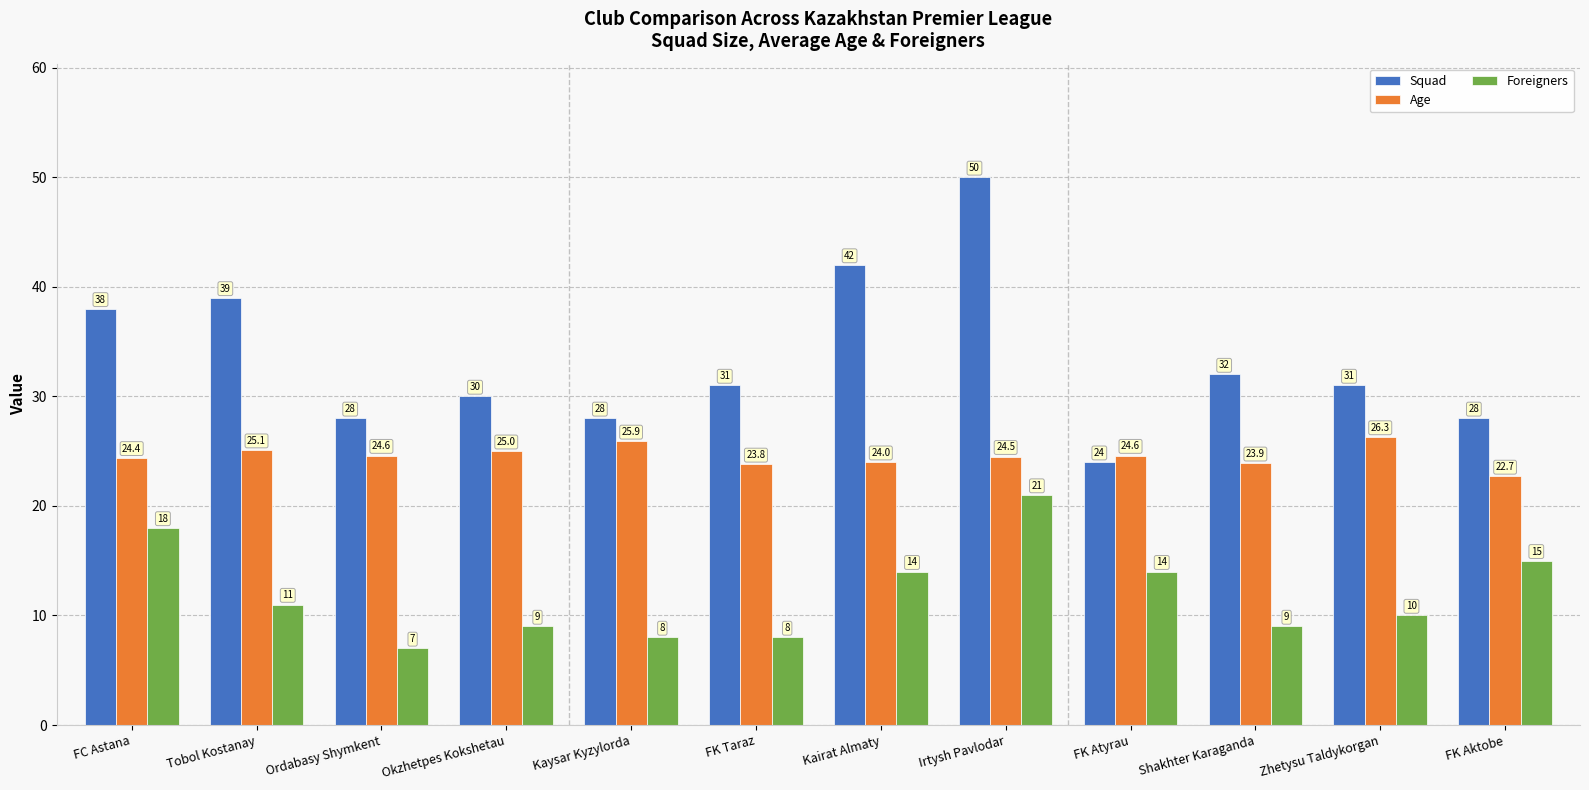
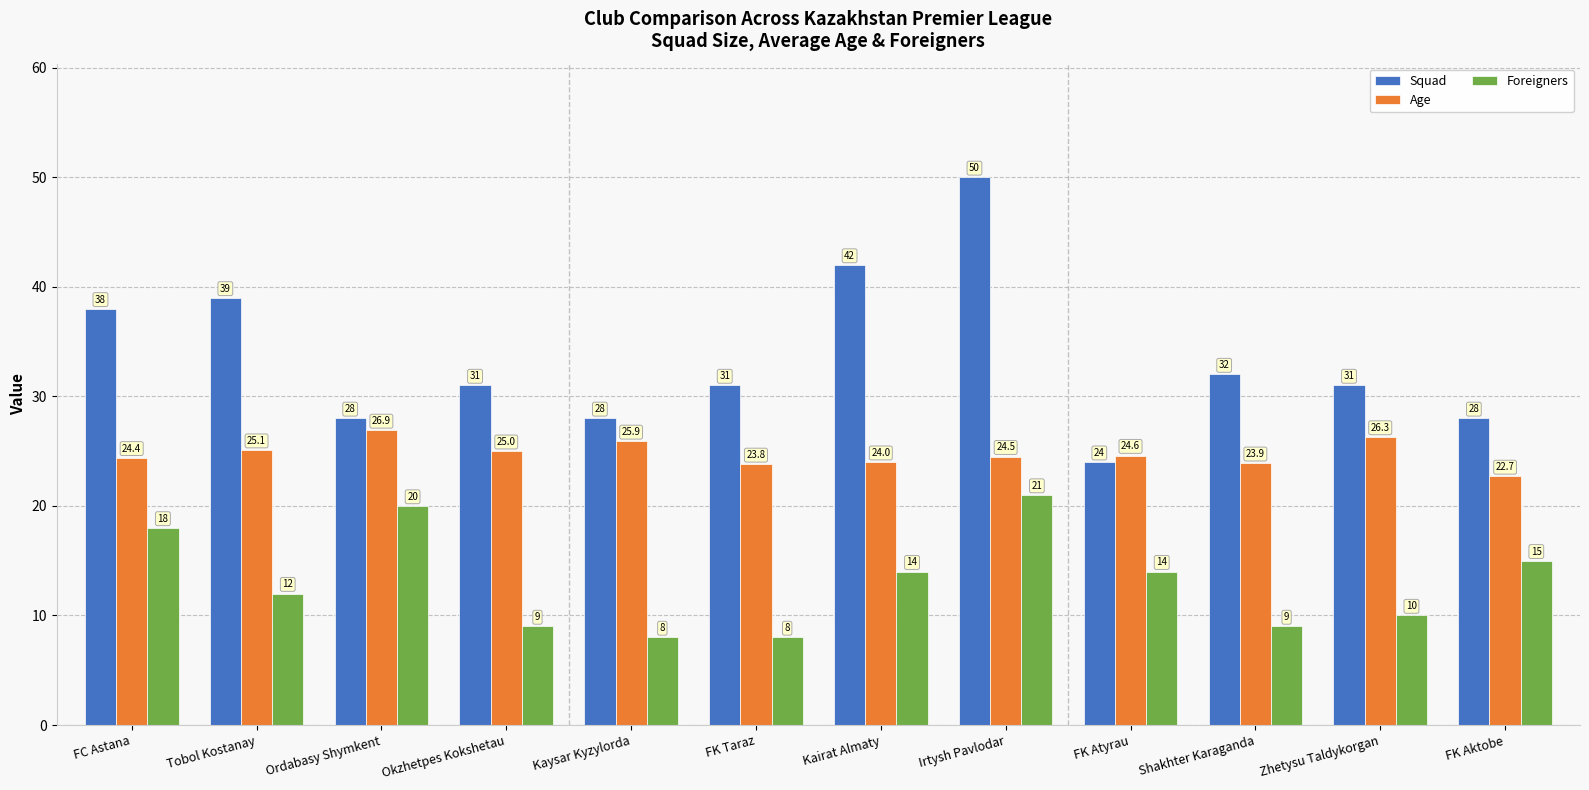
  {
    "Squad": {
-     "Okzhetpes Kokshetau": 30
+     "Okzhetpes Kokshetau": 31
    },
    "Age": {
-     "Ordabasy Shymkent": 24.6
+     "Ordabasy Shymkent": 26.9
    },
    "Foreigners": {
-     "Tobol Kostanay": 11,
-     "Ordabasy Shymkent": 7
+     "Tobol Kostanay": 12,
+     "Ordabasy Shymkent": 20
    }
  }
